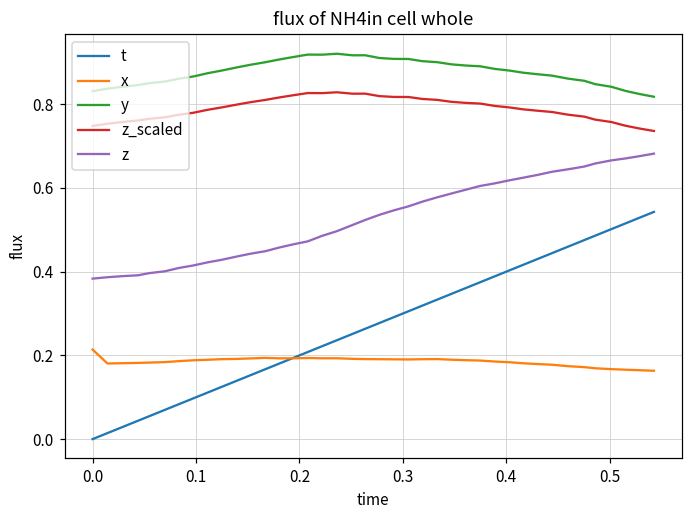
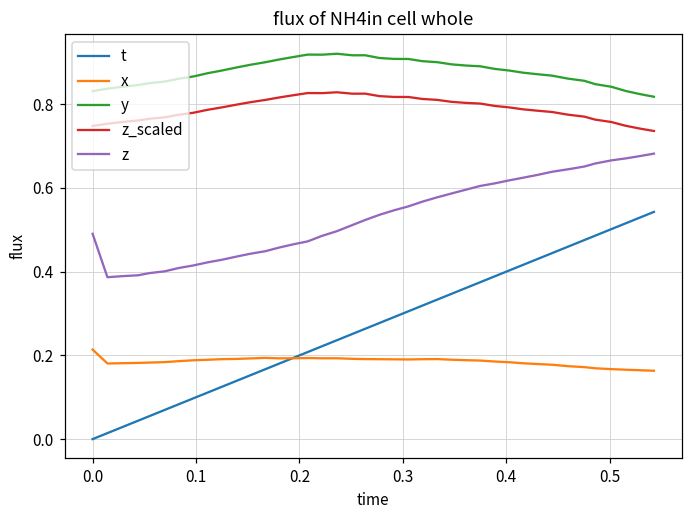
  {
    "t": {
      "0.0": 0.00
    },
    "x": {
      "0.0": 0.21
    },
    "z": {
-     "0.0": 0.38
+     "0.0": 0.49
    }
  }
